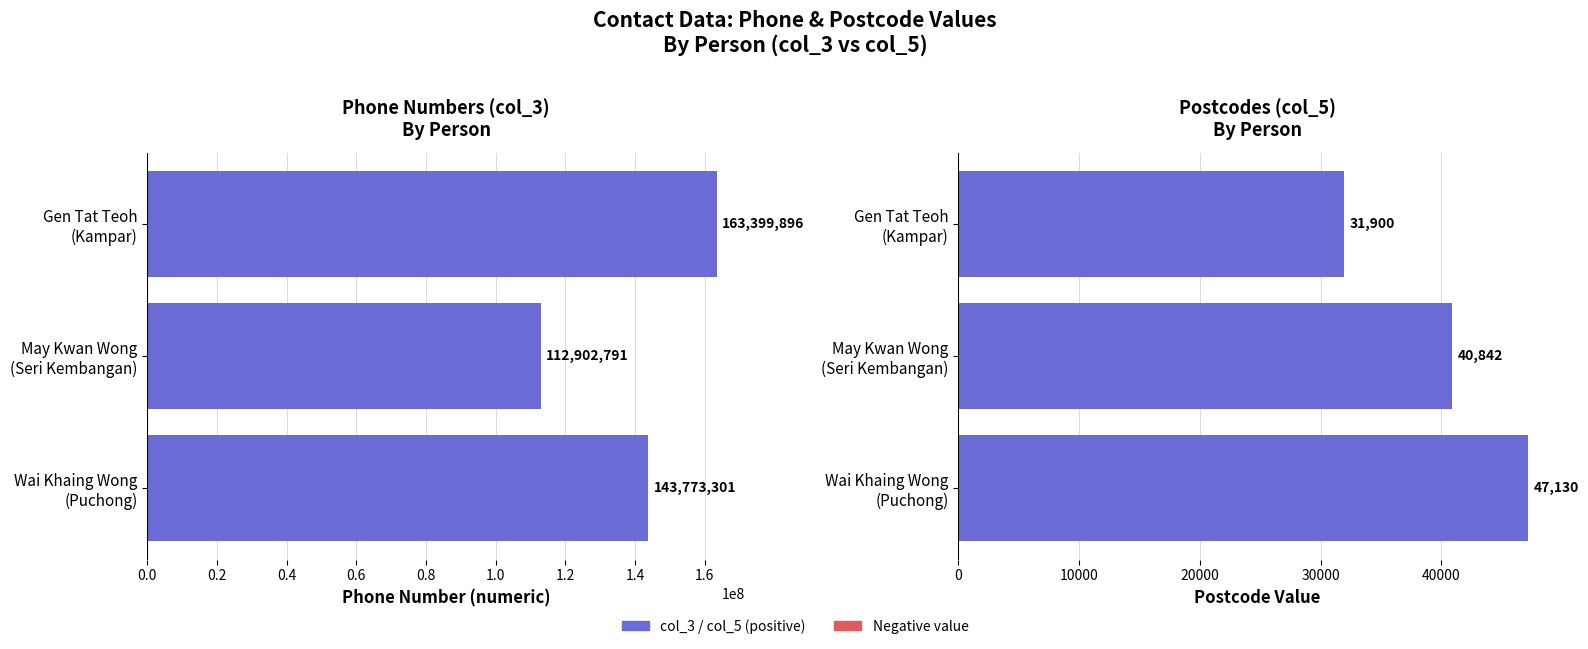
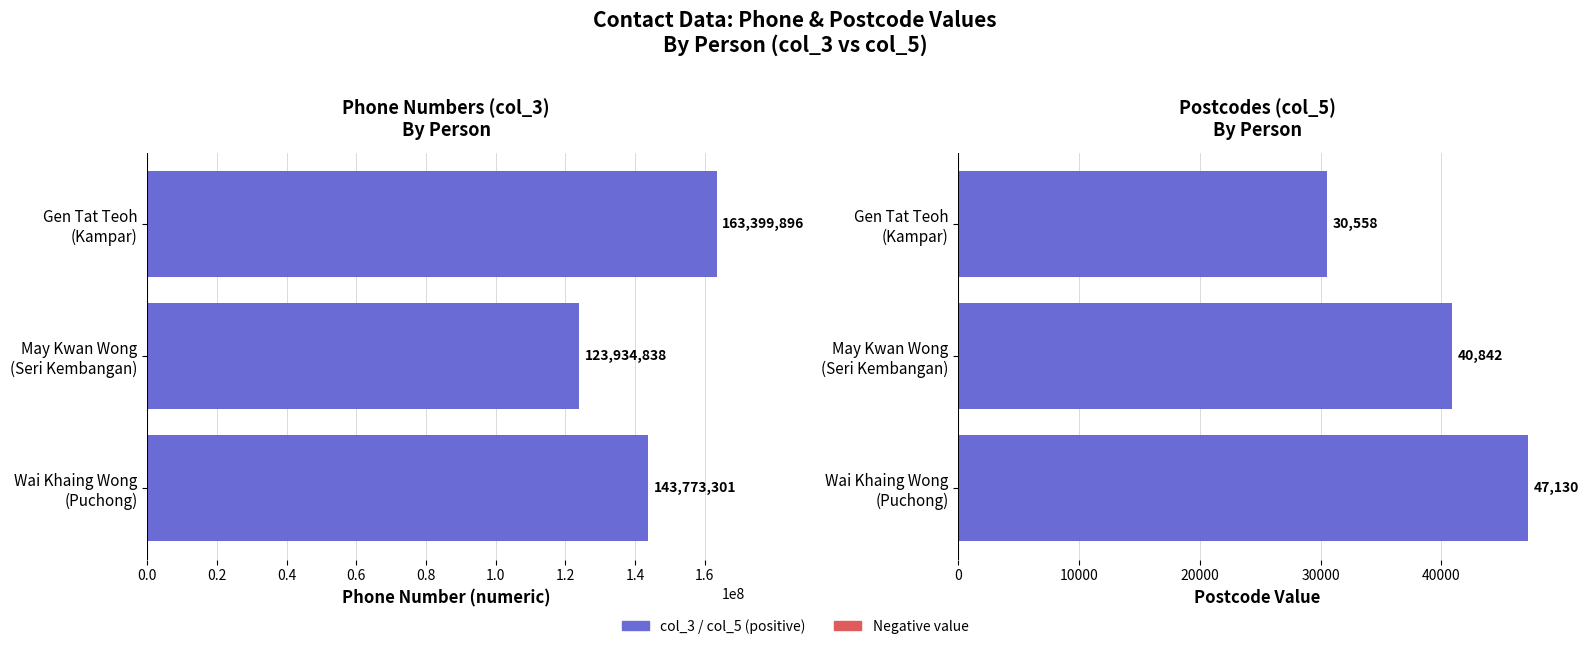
  {
    "Phone Numbers (col_3) By Person": {
      "Gen Tat Teoh (Kampar)": "163,399,896",
-     "May Kwan Wong (Seri Kembangan)": "112,902,791",
+     "May Kwan Wong (Seri Kembangan)": "123,934,838",
      "Wai Khaing Wong (Puchong)": "143,773,301"
    },
    "Postcodes (col_5) By Person": {
-     "Gen Tat Teoh (Kampar)": "31,900",
+     "Gen Tat Teoh (Kampar)": "30,558",
      "May Kwan Wong (Seri Kembangan)": "40,842",
      "Wai Khaing Wong (Puchong)": "47,130"
    }
  }
